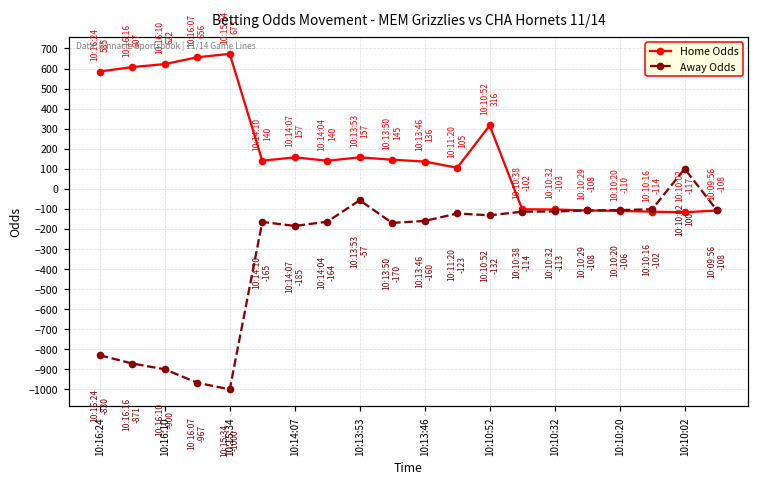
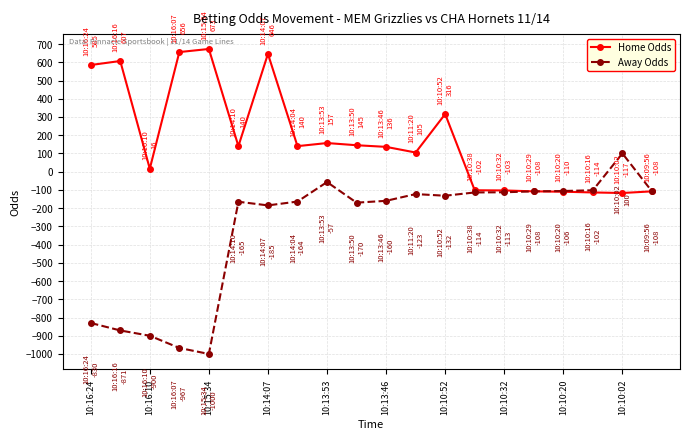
  {
    "Home Odds": {
-     "10:16:10": 622,
+     "10:16:10": 16,
      "10:15:34": 673,
-     "10:14:07": 157,
+     "10:14:07": 646,
      "10:13:53": 157,
      "10:13:46": 136,
      "10:10:52": 316
    },
    "Away Odds": {
      "10:16:24": -830,
      "10:16:10": -900,
      "10:15:34": -1000,
      "10:14:07": -190,
      "10:13:53": -60,
      "10:13:46": -160,
      "10:10:52": -130
    }
  }
